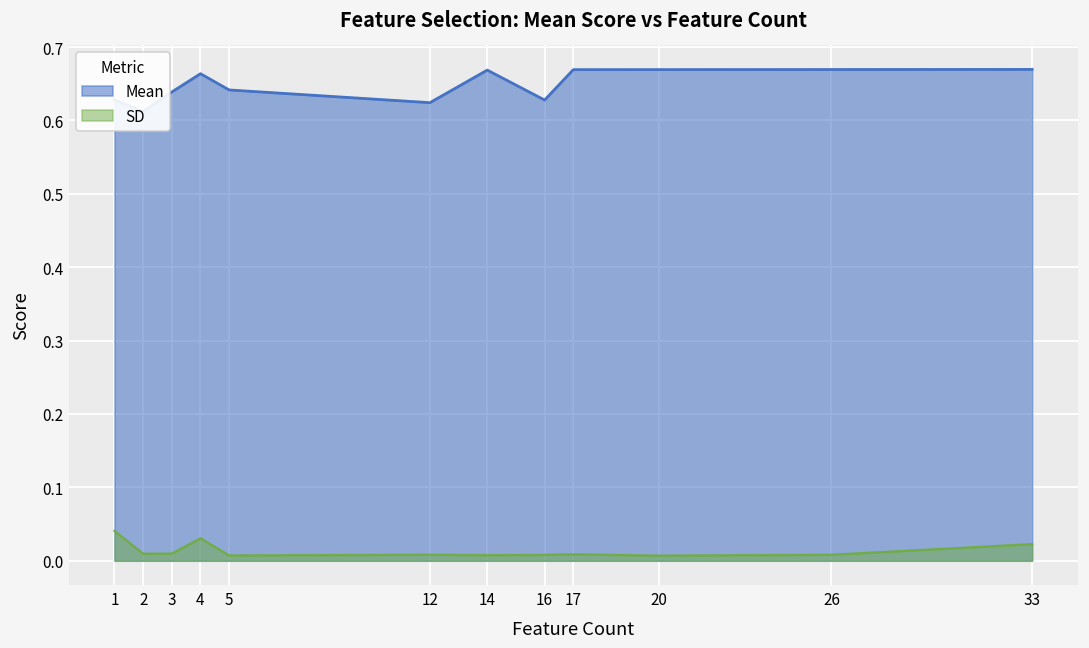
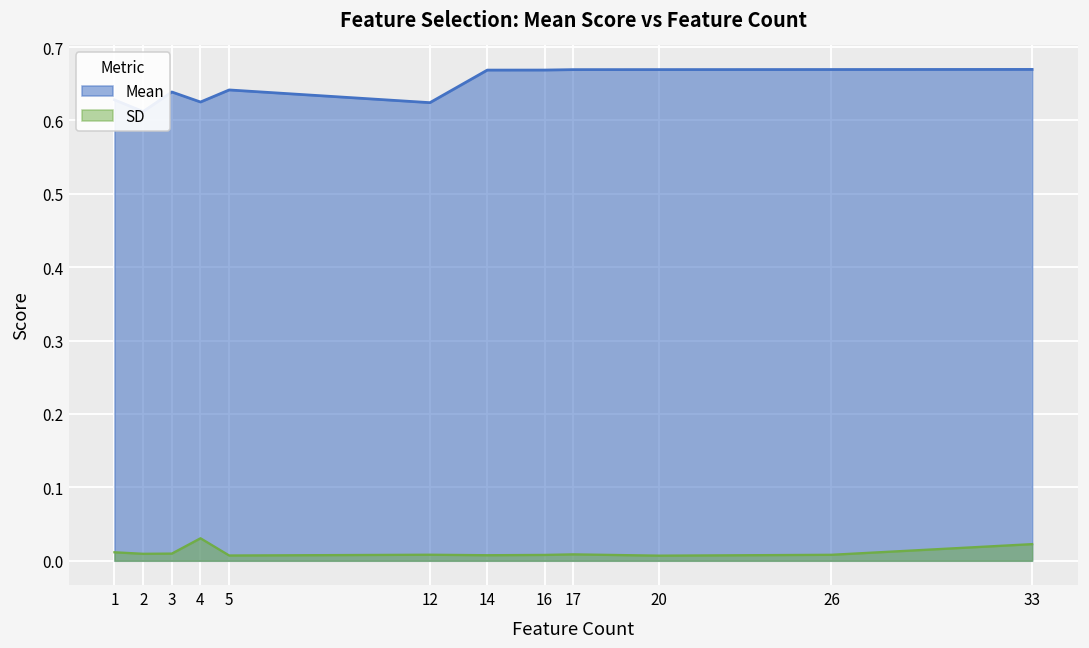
  {
    "Mean": {
      "3": 0.64,
-     "4": 0.66,
+     "4": 0.63,
      "5": 0.64,
      "12": 0.62,
      "14": 0.67,
-     "16": 0.63,
+     "16": 0.67,
      "17": 0.67,
      "20": 0.67,
      "26": 0.67,
      "33": 0.67
    },
    "SD": {
-     "1": 0.04,
+     "1": 0.01,
      "2": 0.01,
      "3": 0.01,
      "4": 0.03,
      "5": 0.01,
      "12": 0.01,
      "14": 0.01,
      "16": 0.01,
      "17": 0.01,
      "20": 0.01,
      "26": 0.01,
      "33": 0.02
    }
  }
